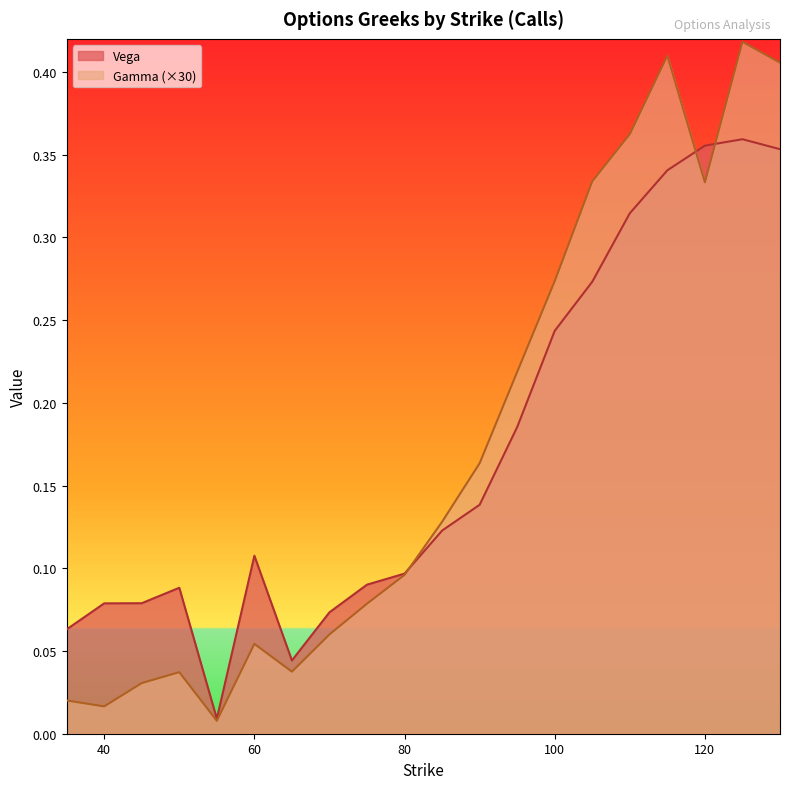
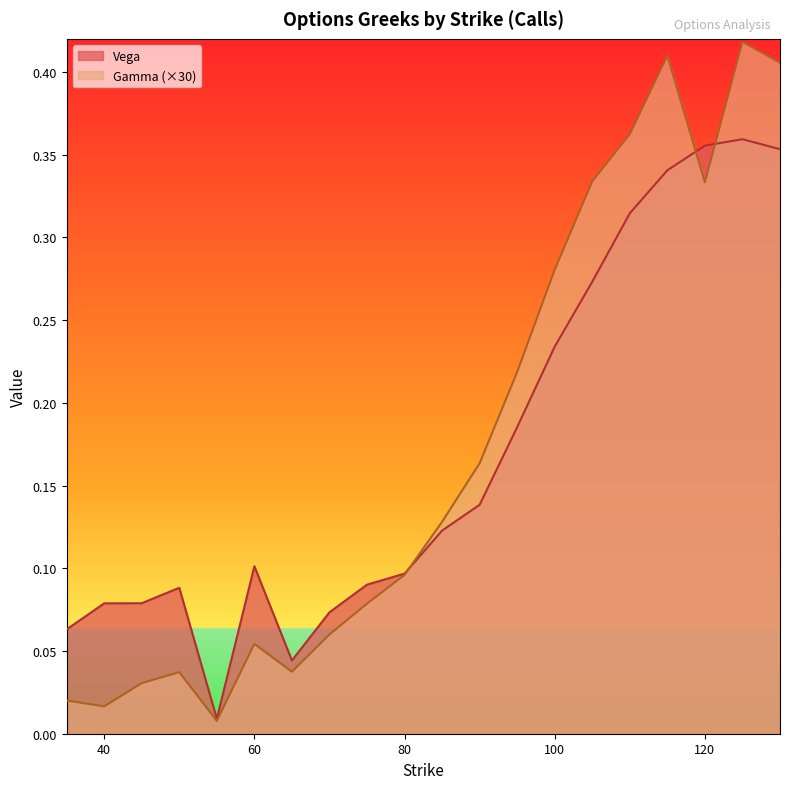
  {
    "Vega": {
      "40": 0.079,
-     "60": 0.108,
-     "100": 0.244,
+     "60": 0.101,
+     "100": 0.234,
      "120": 0.355
    },
    "Gamma (×30)": {
      "40": 0.017,
      "60": 0.054,
-     "100": 0.274,
+     "100": 0.281,
      "120": 0.333
    }
  }
